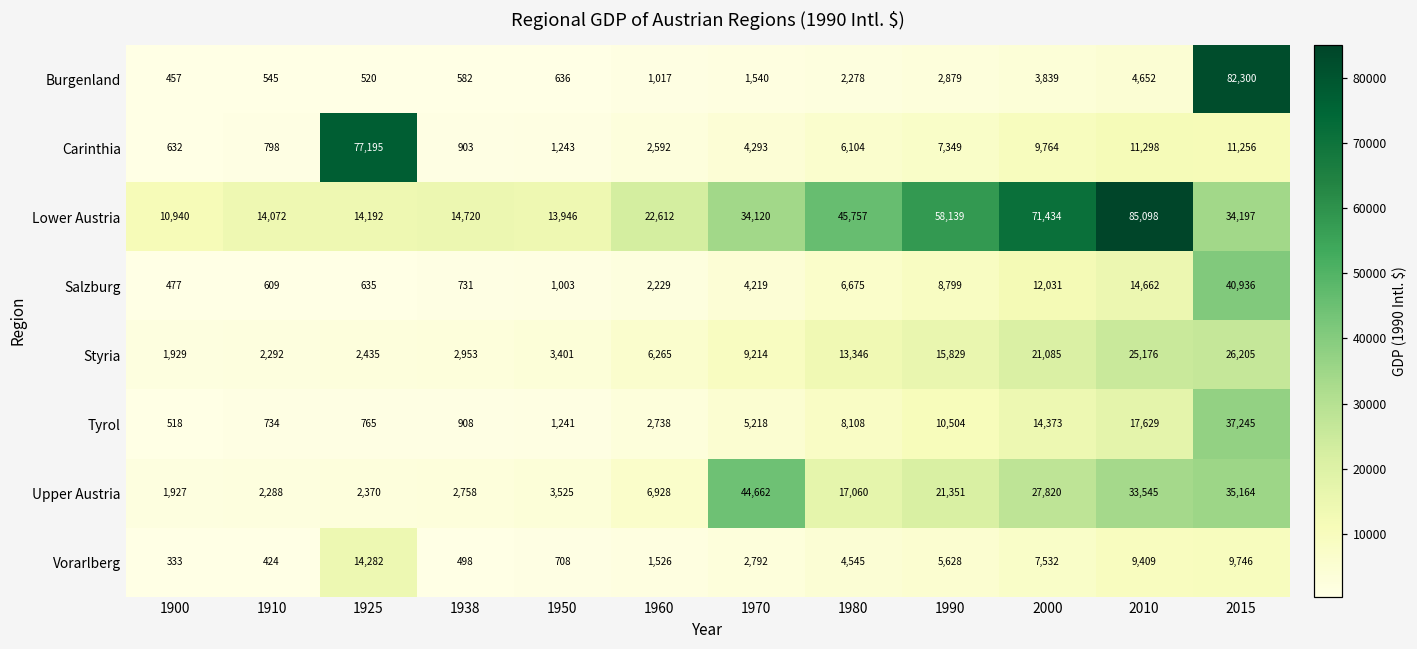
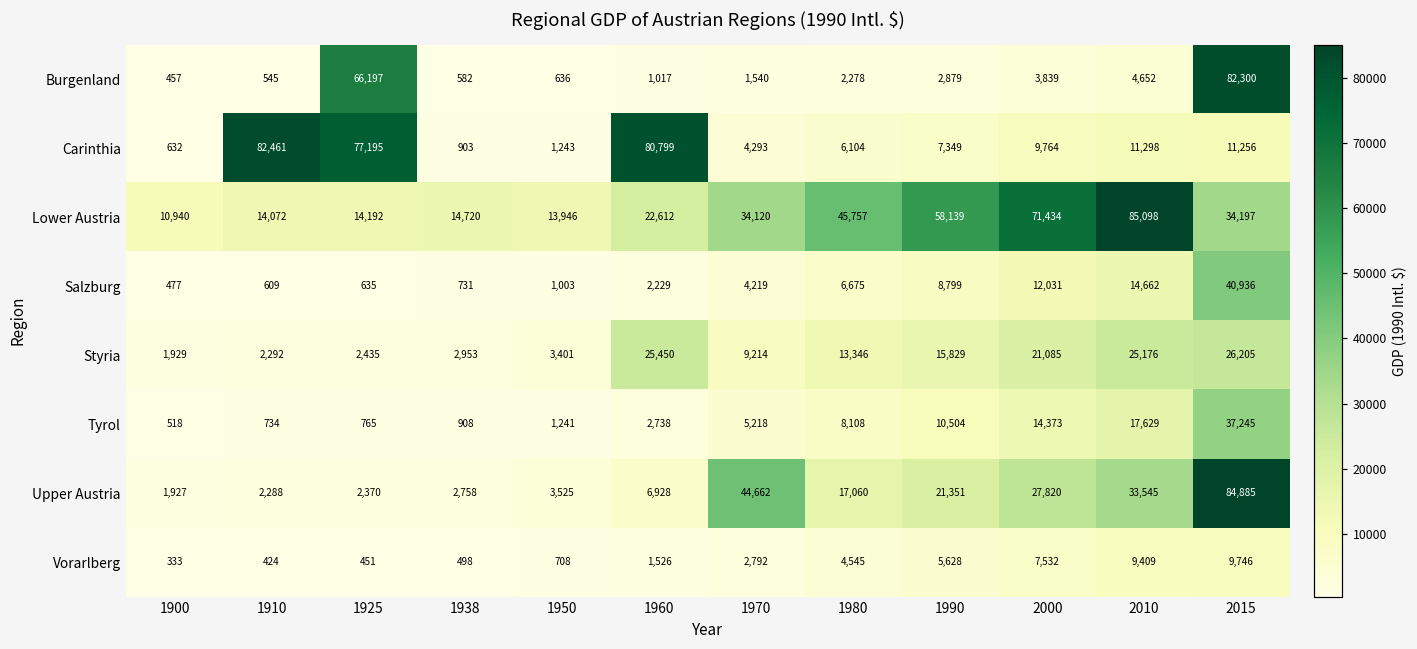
  {
    "Burgenland": {
      "1900": "457",
      "1910": "545",
-     "1925": "520",
+     "1925": "66,197",
      "1938": "582",
      "1950": "636",
      "1960": "1,017",
      "1970": "1,540",
      "1980": "2,278",
      "1990": "2,879",
      "2000": "3,839",
      "2010": "4,652",
      "2015": "82,300"
    },
    "Carinthia": {
      "1900": "632",
-     "1910": "798",
+     "1910": "82,461",
      "1925": "77,195",
      "1938": "903",
      "1950": "1,243",
-     "1960": "2,592",
+     "1960": "80,799",
      "1970": "4,293",
      "1980": "6,104",
      "1990": "7,349",
      "2000": "9,764",
      "2010": "11,298",
      "2015": "11,256"
    },
    "Lower Austria": {
      "1900": "10,940",
      "1910": "14,072",
      "1925": "14,192",
      "1938": "14,720",
      "1950": "13,946",
      "1960": "22,612",
      "1970": "34,120",
      "1980": "45,757",
      "1990": "58,139",
      "2000": "71,434",
      "2010": "85,098",
      "2015": "34,197"
    },
    "Salzburg": {
      "1900": "477",
      "1910": "609",
      "1925": "635",
      "1938": "731",
      "1950": "1,003",
      "1960": "2,229",
      "1970": "4,219",
      "1980": "6,675",
      "1990": "8,799",
      "2000": "12,031",
      "2010": "14,662",
      "2015": "40,936"
    },
    "Styria": {
      "1900": "1,929",
      "1910": "2,292",
      "1925": "2,435",
      "1938": "2,953",
      "1950": "3,401",
-     "1960": "6,265",
+     "1960": "25,450",
      "1970": "9,214",
      "1980": "13,346",
      "1990": "15,829",
      "2000": "21,085",
      "2010": "25,176",
      "2015": "26,205"
    },
    "Tyrol": {
      "1900": "518",
      "1910": "734",
      "1925": "765",
      "1938": "908",
      "1950": "1,241",
      "1960": "2,738",
      "1970": "5,218",
      "1980": "8,108",
      "1990": "10,504",
      "2000": "14,373",
      "2010": "17,629",
      "2015": "37,245"
    },
    "Upper Austria": {
      "1900": "1,927",
      "1910": "2,288",
      "1925": "2,370",
      "1938": "2,758",
      "1950": "3,525",
      "1960": "6,928",
      "1970": "44,662",
      "1980": "17,060",
      "1990": "21,351",
      "2000": "27,820",
      "2010": "33,545",
-     "2015": "35,164"
+     "2015": "84,885"
    },
    "Vorarlberg": {
      "1900": "333",
      "1910": "424",
-     "1925": "14,282",
+     "1925": "451",
      "1938": "498",
      "1950": "708",
      "1960": "1,526",
      "1970": "2,792",
      "1980": "4,545",
      "1990": "5,628",
      "2000": "7,532",
      "2010": "9,409",
      "2015": "9,746"
    }
  }
